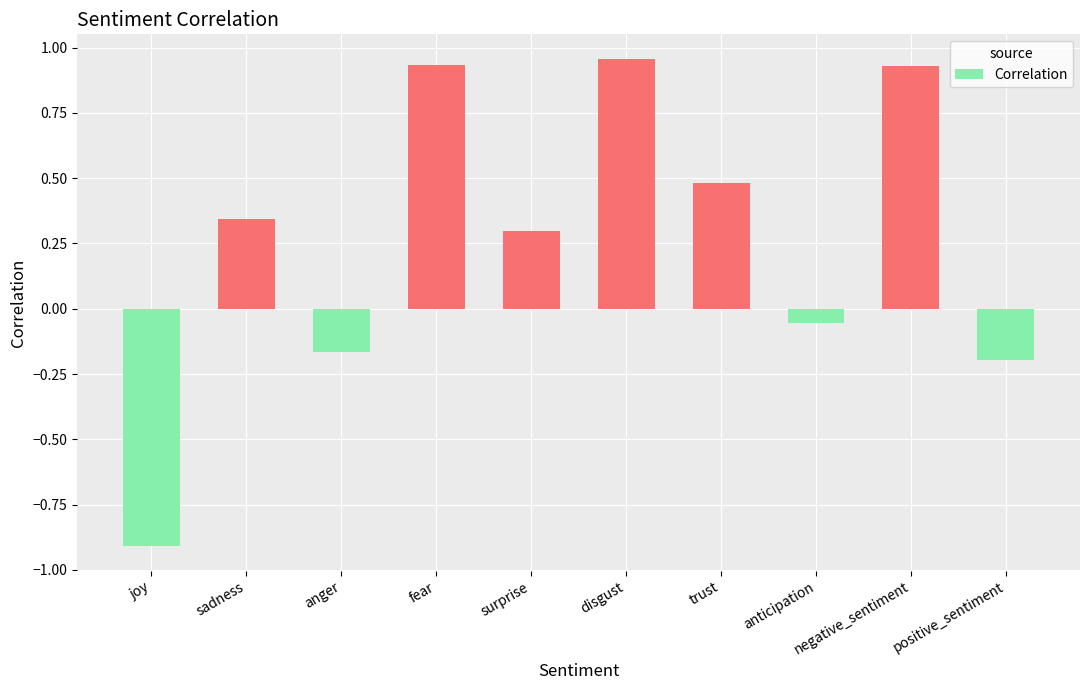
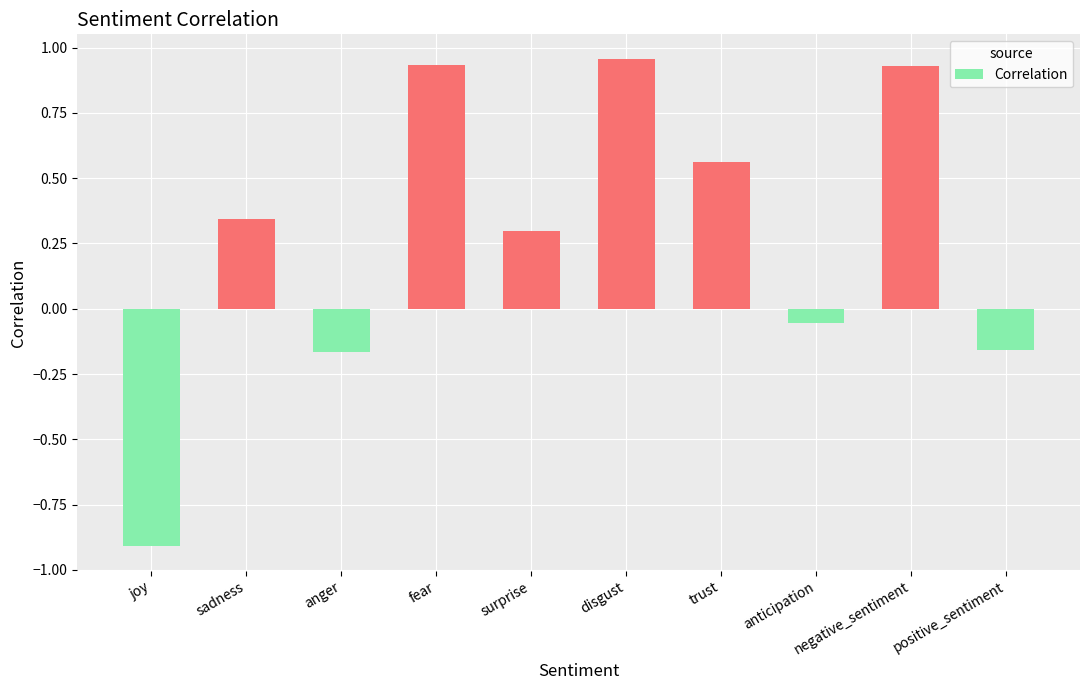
  {
    "joy": -0.91,
    "sadness": 0.34,
    "anger": -0.16,
    "fear": 0.93,
    "surprise": 0.30,
    "disgust": 0.96,
-   "trust": 0.48,
+   "trust": 0.56,
    "anticipation": -0.05,
    "negative_sentiment": 0.93,
-   "positive_sentiment": -0.20
+   "positive_sentiment": -0.16
  }
